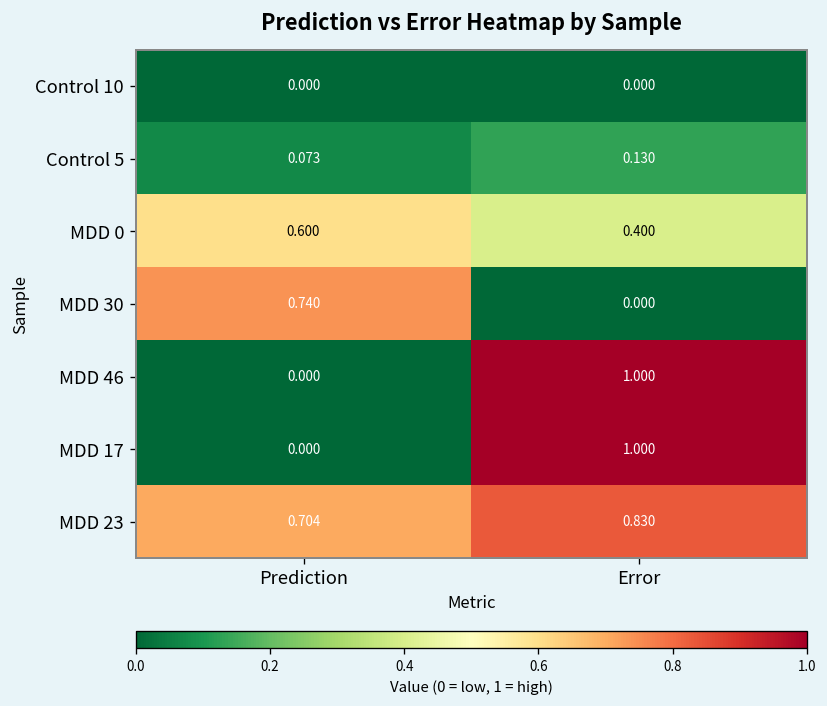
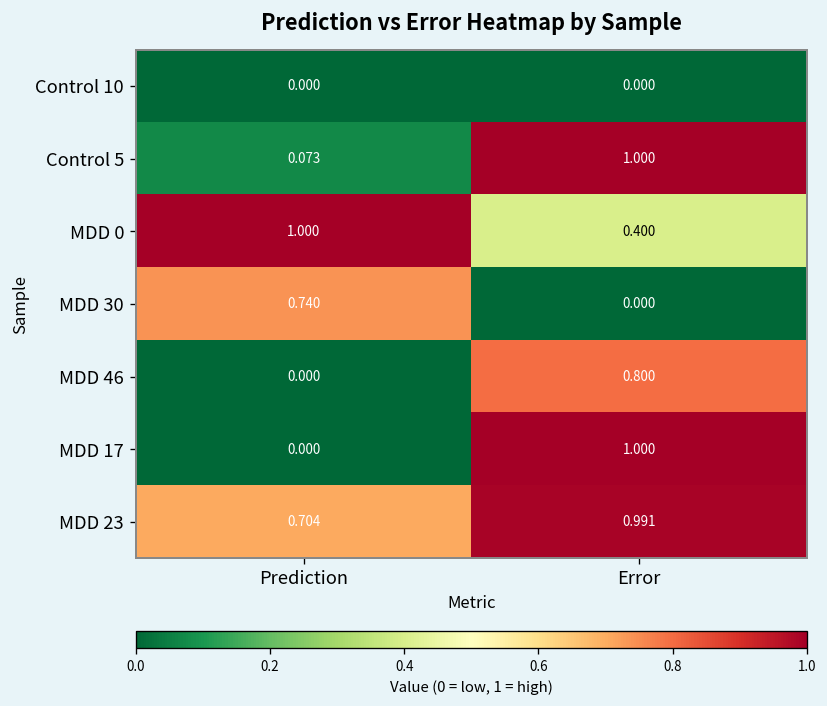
  {
    "Control 10": {
      "Prediction": 0.000,
      "Error": 0.000
    },
    "Control 5": {
      "Prediction": 0.073,
-     "Error": 0.130
+     "Error": 1.000
    },
    "MDD 0": {
-     "Prediction": 0.600,
+     "Prediction": 1.000,
      "Error": 0.400
    },
    "MDD 30": {
      "Prediction": 0.740,
      "Error": 0.000
    },
    "MDD 46": {
      "Prediction": 0.000,
-     "Error": 1.000
+     "Error": 0.800
    },
    "MDD 17": {
      "Prediction": 0.000,
      "Error": 1.000
    },
    "MDD 23": {
      "Prediction": 0.704,
-     "Error": 0.830
+     "Error": 0.991
    }
  }
